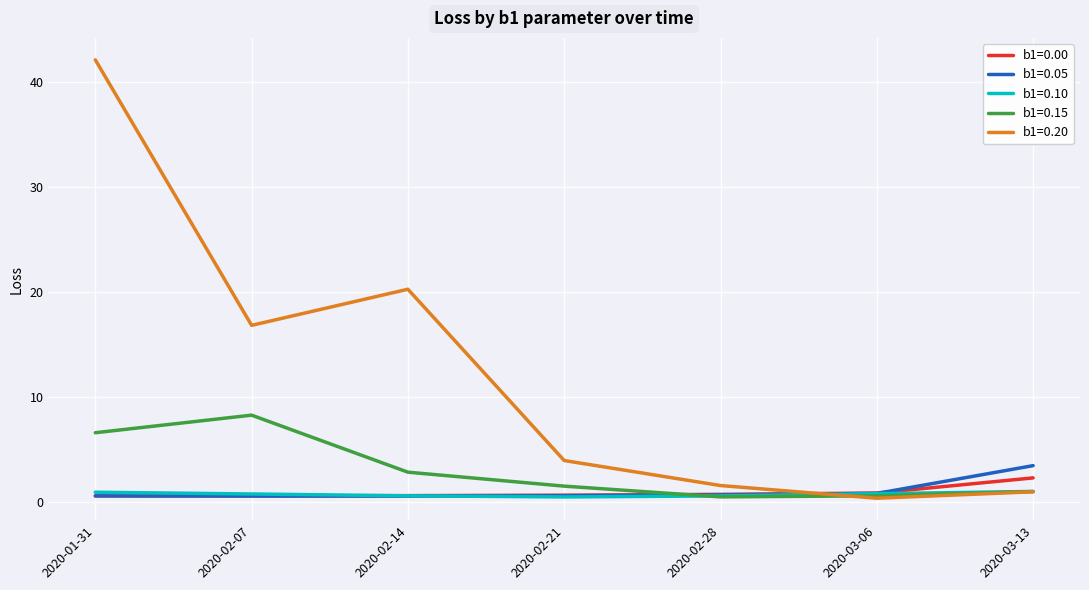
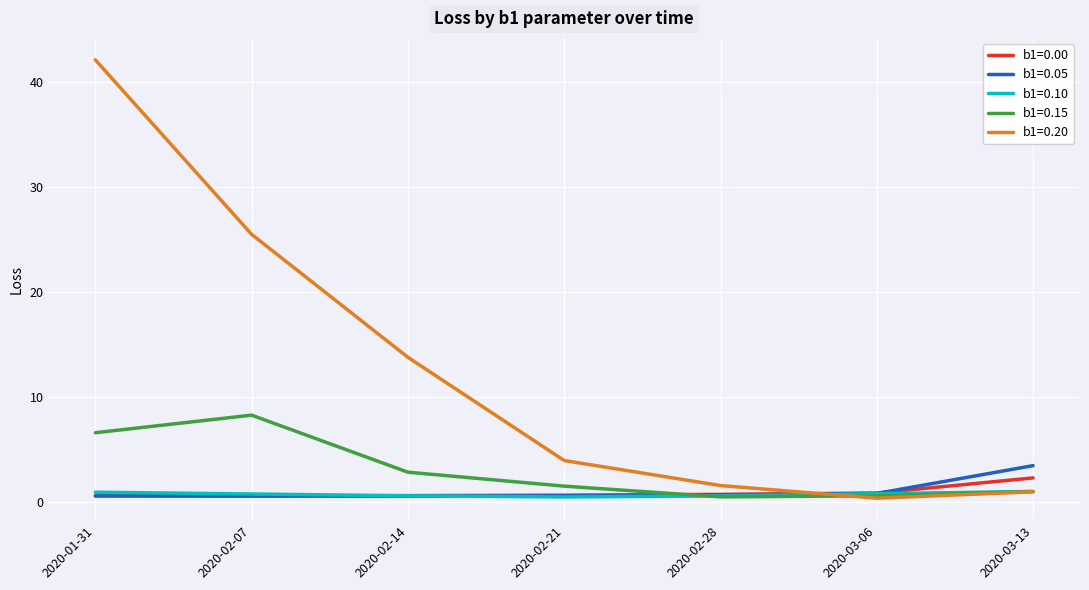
  {
    "b1=0.00": {
      "2020-03-13": 2.3
    },
    "b1=0.05": {
      "2020-03-13": 3.5
    },
    "b1=0.10": {
      "2020-01-31": 1.0
    },
    "b1=0.15": {
      "2020-01-31": 6.6,
      "2020-02-07": 8.3,
      "2020-02-14": 2.9,
      "2020-02-21": 1.6
    },
    "b1=0.20": {
      "2020-01-31": 42.1,
-     "2020-02-07": 16.8,
-     "2020-02-14": 20.3,
+     "2020-02-07": 25.5,
+     "2020-02-14": 13.8,
      "2020-02-21": 4.0,
      "2020-02-28": 1.6
    }
  }
